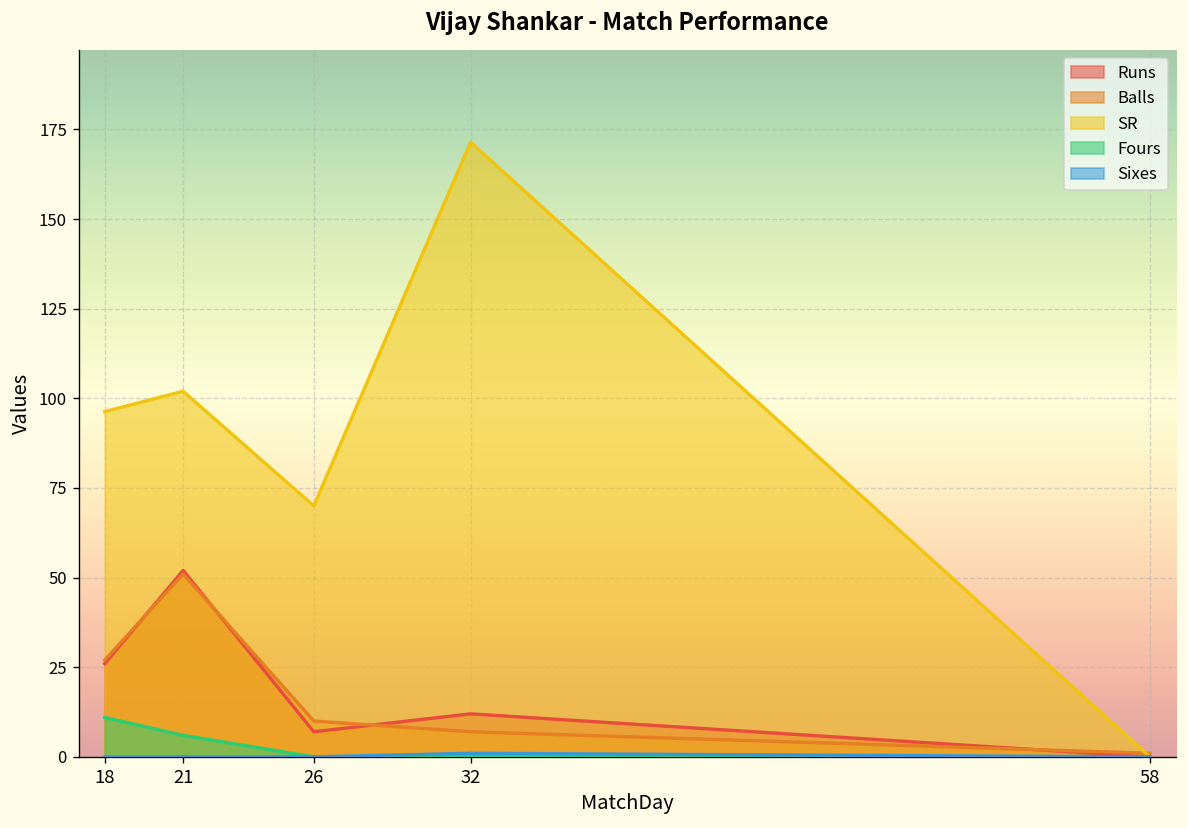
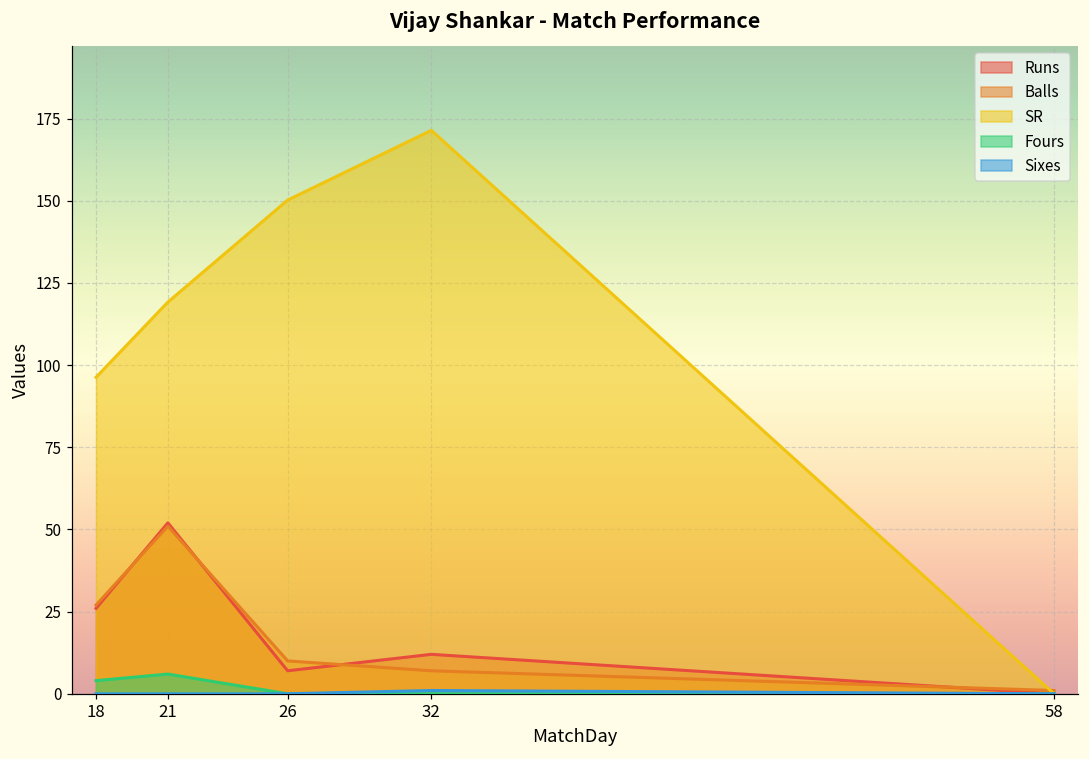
  {
    "SR": {
      "18": 96,
-     "21": 102,
-     "26": 70,
+     "21": 119,
+     "26": 150,
      "32": 171
    },
    "Fours": {
-     "18": 11,
+     "18": 4,
      "21": 6,
      "32": 0
    },
    "Sixes": {
      "18": 0,
      "21": 0,
      "32": 1
    }
  }
